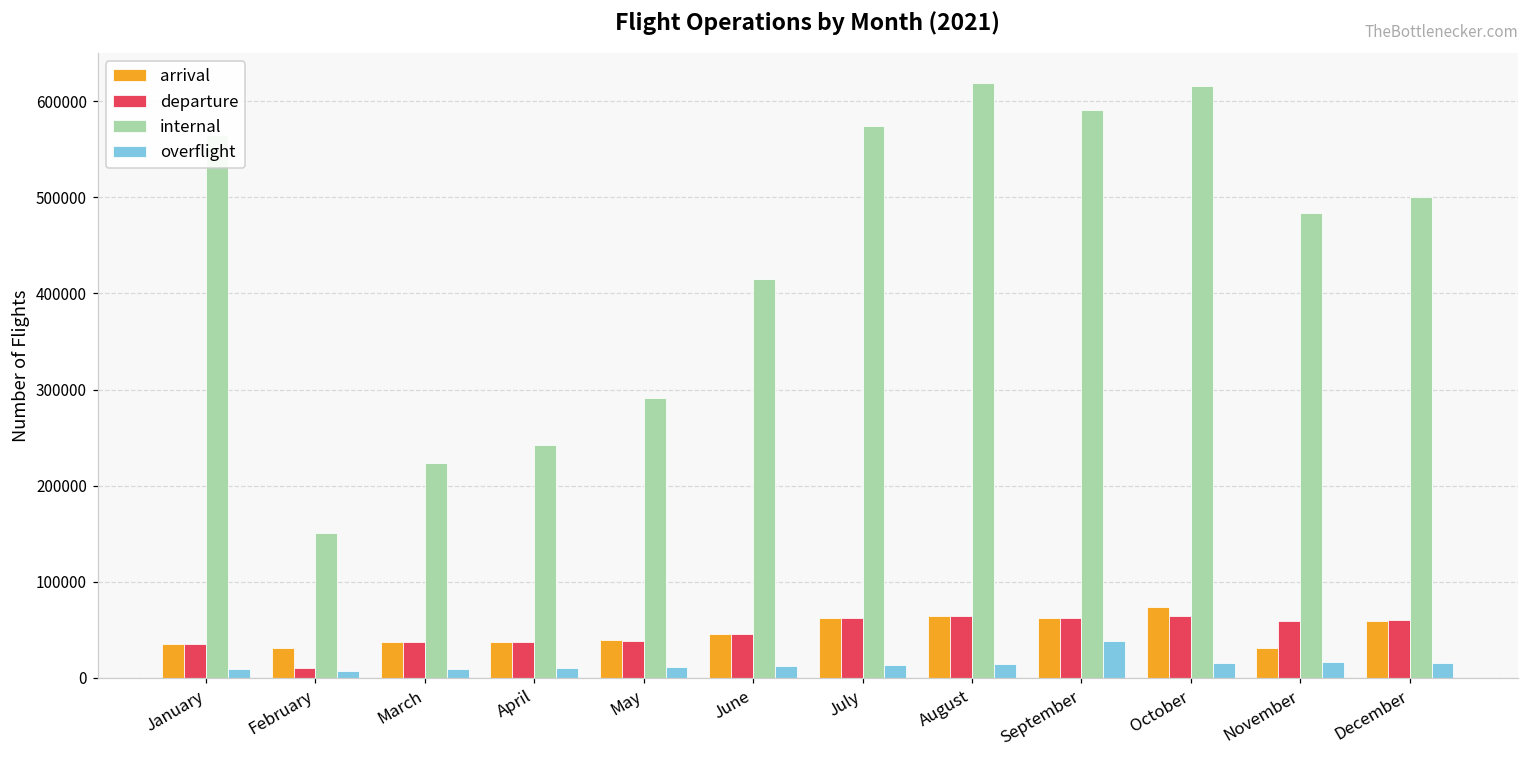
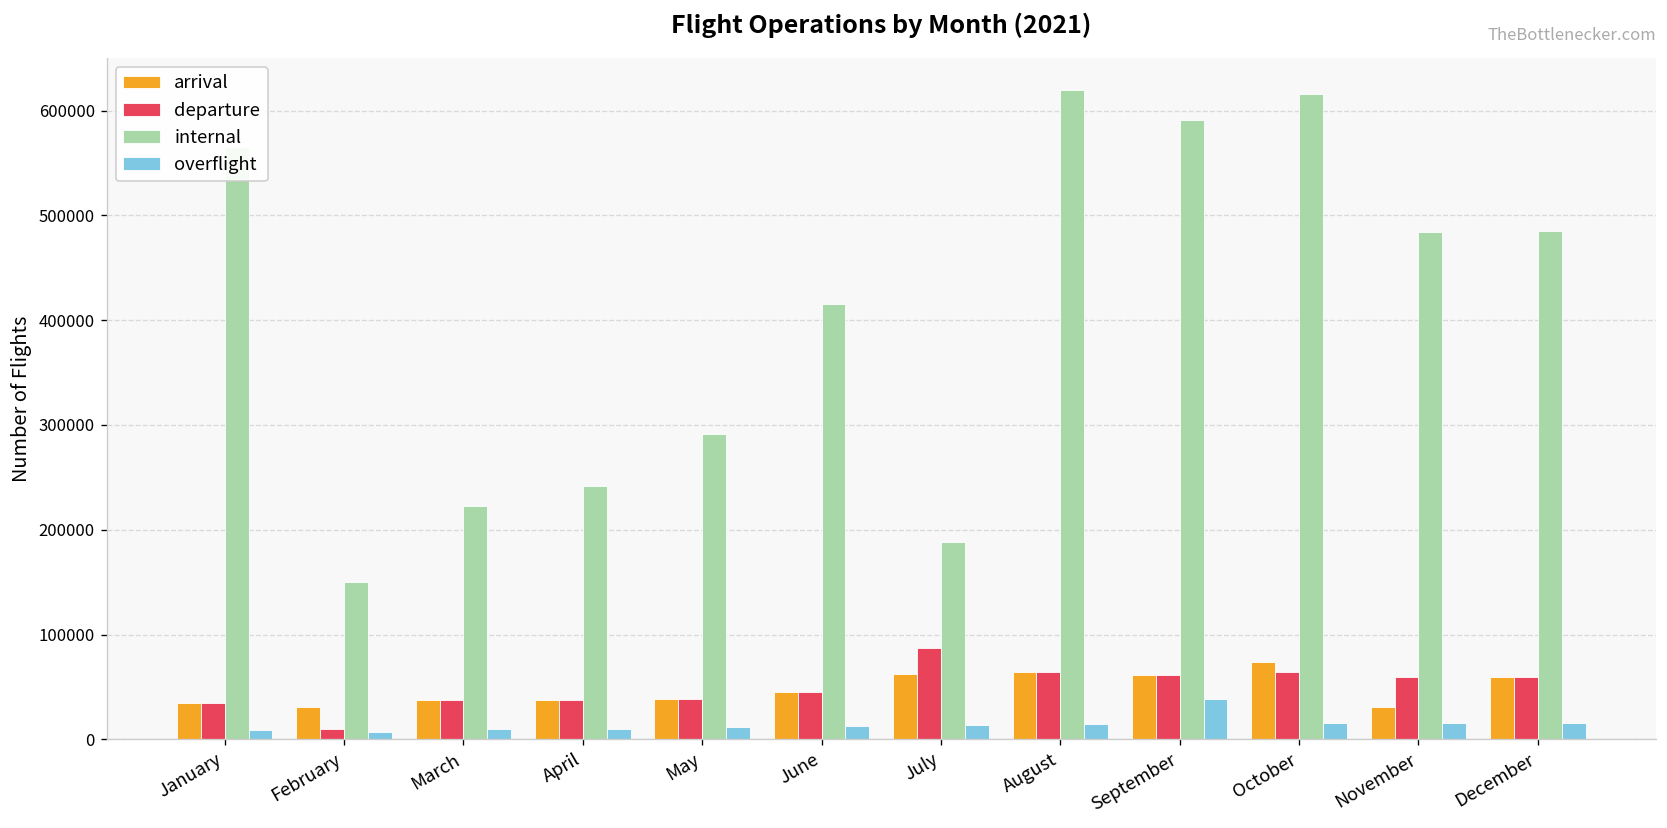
  {
    "arrival": {
      "January": 40000,
      "February": 30000,
      "March": 40000,
      "April": 40000,
      "May": 40000,
      "June": 50000,
      "July": 60000,
      "August": 60000,
      "September": 60000,
      "October": 70000,
      "November": 30000,
      "December": 60000
    },
    "departure": {
      "January": 30000,
      "February": 10000,
      "March": 40000,
      "April": 40000,
      "May": 40000,
      "June": 50000,
-     "July": 60000,
+     "July": 90000,
      "August": 60000,
      "September": 60000,
      "October": 60000,
      "November": 60000,
      "December": 60000
    },
    "internal": {
      "February": 150000,
      "March": 220000,
      "April": 240000,
      "May": 290000,
      "June": 420000,
-     "July": 570000,
+     "July": 190000,
      "August": 620000,
      "September": 590000,
      "October": 620000,
      "November": 480000,
-     "December": 500000
+     "December": 490000
    },
    "overflight": {
      "January": 10000,
      "February": 10000,
      "March": 10000,
      "April": 10000,
      "May": 10000,
      "June": 10000,
      "July": 10000,
      "August": 10000,
      "September": 40000,
      "October": 20000,
      "November": 20000,
      "December": 20000
    }
  }
